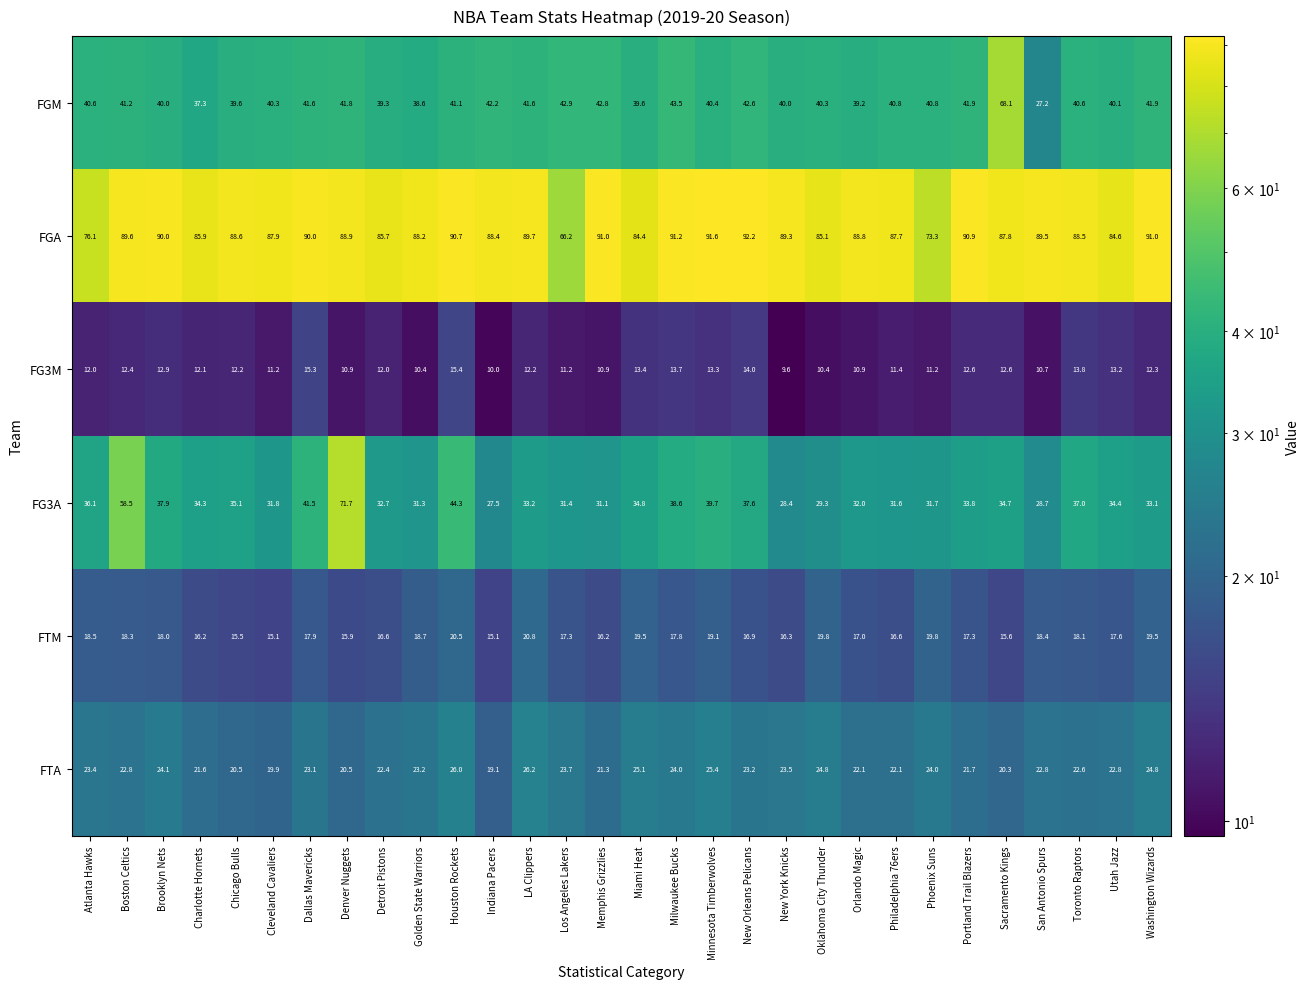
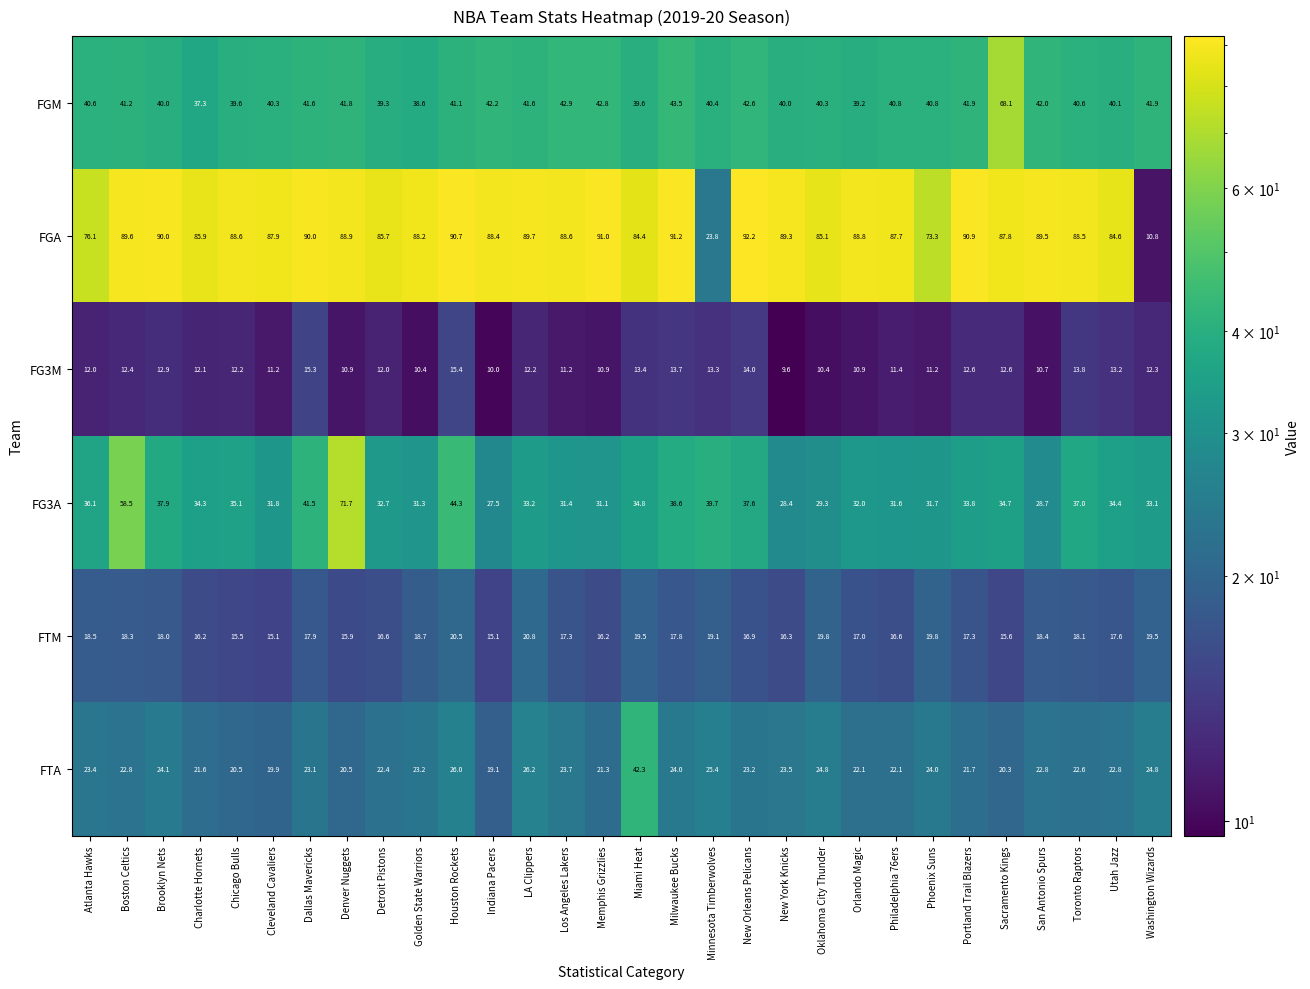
  {
    "FGM": {
      "Atlanta Hawks": 40.6,
      "Boston Celtics": 41.2,
      "Brooklyn Nets": 40.0,
      "Charlotte Hornets": 37.3,
      "Chicago Bulls": 39.6,
      "Cleveland Cavaliers": 40.3,
      "Dallas Mavericks": 41.6,
      "Denver Nuggets": 41.8,
      "Detroit Pistons": 39.3,
      "Golden State Warriors": 38.6,
      "Houston Rockets": 41.1,
      "Indiana Pacers": 42.2,
      "LA Clippers": 41.6,
      "Los Angeles Lakers": 42.9,
      "Memphis Grizzlies": 42.8,
      "Miami Heat": 39.6,
      "Milwaukee Bucks": 43.5,
      "Minnesota Timberwolves": 40.4,
      "New Orleans Pelicans": 42.6,
      "New York Knicks": 40.0,
      "Oklahoma City Thunder": 40.3,
      "Orlando Magic": 39.2,
      "Philadelphia 76ers": 40.8,
      "Phoenix Suns": 40.8,
      "Portland Trail Blazers": 41.9,
      "Sacramento Kings": 68.1,
-     "San Antonio Spurs": 27.2,
+     "San Antonio Spurs": 42.0,
      "Toronto Raptors": 40.6,
      "Utah Jazz": 40.1,
      "Washington Wizards": 41.9
    },
    "FGA": {
      "Atlanta Hawks": 76.1,
      "Boston Celtics": 89.6,
      "Brooklyn Nets": 90.0,
      "Charlotte Hornets": 85.9,
      "Chicago Bulls": 88.6,
      "Cleveland Cavaliers": 87.9,
      "Dallas Mavericks": 90.0,
      "Denver Nuggets": 88.9,
      "Detroit Pistons": 85.7,
      "Golden State Warriors": 88.2,
      "Houston Rockets": 90.7,
      "Indiana Pacers": 88.4,
      "LA Clippers": 89.7,
-     "Los Angeles Lakers": 66.2,
+     "Los Angeles Lakers": 88.6,
      "Memphis Grizzlies": 91.0,
      "Miami Heat": 84.4,
      "Milwaukee Bucks": 91.2,
-     "Minnesota Timberwolves": 91.6,
+     "Minnesota Timberwolves": 23.8,
      "New Orleans Pelicans": 92.2,
      "New York Knicks": 89.3,
      "Oklahoma City Thunder": 85.1,
      "Orlando Magic": 88.8,
      "Philadelphia 76ers": 87.7,
      "Phoenix Suns": 73.3,
      "Portland Trail Blazers": 90.9,
      "Sacramento Kings": 87.8,
      "San Antonio Spurs": 89.5,
      "Toronto Raptors": 88.5,
      "Utah Jazz": 84.6,
-     "Washington Wizards": 91.0
+     "Washington Wizards": 10.8
    },
    "FG3M": {
      "Atlanta Hawks": 12.0,
      "Boston Celtics": 12.4,
      "Brooklyn Nets": 12.9,
      "Charlotte Hornets": 12.1,
      "Chicago Bulls": 12.2,
      "Cleveland Cavaliers": 11.2,
      "Dallas Mavericks": 15.3,
      "Denver Nuggets": 10.9,
      "Detroit Pistons": 12.0,
      "Golden State Warriors": 10.4,
      "Houston Rockets": 15.4,
      "Indiana Pacers": 10.0,
      "LA Clippers": 12.2,
      "Los Angeles Lakers": 11.2,
      "Memphis Grizzlies": 10.9,
      "Miami Heat": 13.4,
      "Milwaukee Bucks": 13.7,
      "Minnesota Timberwolves": 13.3,
      "New Orleans Pelicans": 14.0,
      "New York Knicks": 9.6,
      "Oklahoma City Thunder": 10.4,
      "Orlando Magic": 10.9,
      "Philadelphia 76ers": 11.4,
      "Phoenix Suns": 11.2,
      "Portland Trail Blazers": 12.6,
      "Sacramento Kings": 12.6,
      "San Antonio Spurs": 10.7,
      "Toronto Raptors": 13.8,
      "Utah Jazz": 13.2,
      "Washington Wizards": 12.3
    },
    "FG3A": {
      "Atlanta Hawks": 36.1,
      "Boston Celtics": 58.5,
      "Brooklyn Nets": 37.9,
      "Charlotte Hornets": 34.3,
      "Chicago Bulls": 35.1,
      "Cleveland Cavaliers": 31.8,
      "Dallas Mavericks": 41.5,
      "Denver Nuggets": 71.7,
      "Detroit Pistons": 32.7,
      "Golden State Warriors": 31.3,
      "Houston Rockets": 44.3,
      "Indiana Pacers": 27.5,
      "LA Clippers": 33.2,
      "Los Angeles Lakers": 31.4,
      "Memphis Grizzlies": 31.1,
      "Miami Heat": 34.8,
      "Milwaukee Bucks": 38.6,
      "Minnesota Timberwolves": 39.7,
      "New Orleans Pelicans": 37.6,
      "New York Knicks": 28.4,
      "Oklahoma City Thunder": 29.3,
      "Orlando Magic": 32.0,
      "Philadelphia 76ers": 31.6,
      "Phoenix Suns": 31.7,
      "Portland Trail Blazers": 33.8,
      "Sacramento Kings": 34.7,
      "San Antonio Spurs": 28.7,
      "Toronto Raptors": 37.0,
      "Utah Jazz": 34.4,
      "Washington Wizards": 33.1
    },
    "FTM": {
      "Atlanta Hawks": 18.5,
      "Boston Celtics": 18.3,
      "Brooklyn Nets": 18.0,
      "Charlotte Hornets": 16.2,
      "Chicago Bulls": 15.5,
      "Cleveland Cavaliers": 15.1,
      "Dallas Mavericks": 17.9,
      "Denver Nuggets": 15.9,
      "Detroit Pistons": 16.6,
      "Golden State Warriors": 18.7,
      "Houston Rockets": 20.5,
      "Indiana Pacers": 15.1,
      "LA Clippers": 20.8,
      "Los Angeles Lakers": 17.3,
      "Memphis Grizzlies": 16.2,
      "Miami Heat": 19.5,
      "Milwaukee Bucks": 17.8,
      "Minnesota Timberwolves": 19.1,
      "New Orleans Pelicans": 16.9,
      "New York Knicks": 16.3,
      "Oklahoma City Thunder": 19.8,
      "Orlando Magic": 17.0,
      "Philadelphia 76ers": 16.6,
      "Phoenix Suns": 19.8,
      "Portland Trail Blazers": 17.3,
      "Sacramento Kings": 15.6,
      "San Antonio Spurs": 18.4,
      "Toronto Raptors": 18.1,
      "Utah Jazz": 17.6,
      "Washington Wizards": 19.5
    },
    "FTA": {
      "Atlanta Hawks": 23.4,
      "Boston Celtics": 22.8,
      "Brooklyn Nets": 24.1,
      "Charlotte Hornets": 21.6,
      "Chicago Bulls": 20.5,
      "Cleveland Cavaliers": 19.9,
      "Dallas Mavericks": 23.1,
      "Denver Nuggets": 20.5,
      "Detroit Pistons": 22.4,
      "Golden State Warriors": 23.2,
      "Houston Rockets": 26.0,
      "Indiana Pacers": 19.1,
      "LA Clippers": 26.2,
      "Los Angeles Lakers": 23.7,
      "Memphis Grizzlies": 21.3,
-     "Miami Heat": 25.1,
+     "Miami Heat": 42.3,
      "Milwaukee Bucks": 24.0,
      "Minnesota Timberwolves": 25.4,
      "New Orleans Pelicans": 23.2,
      "New York Knicks": 23.5,
      "Oklahoma City Thunder": 24.8,
      "Orlando Magic": 22.1,
      "Philadelphia 76ers": 22.1,
      "Phoenix Suns": 24.0,
      "Portland Trail Blazers": 21.7,
      "Sacramento Kings": 20.3,
      "San Antonio Spurs": 22.8,
      "Toronto Raptors": 22.6,
      "Utah Jazz": 22.8,
      "Washington Wizards": 24.8
    }
  }
